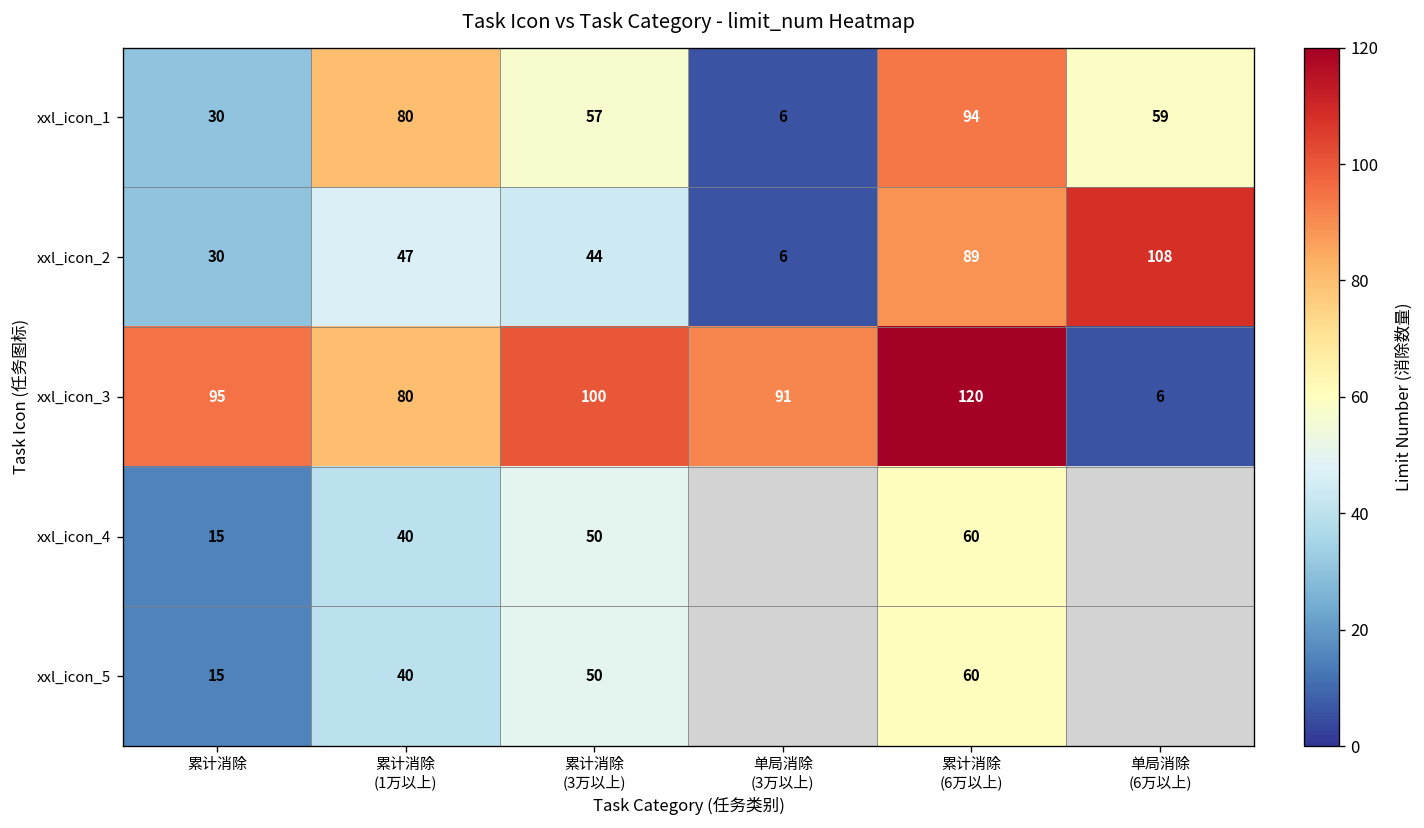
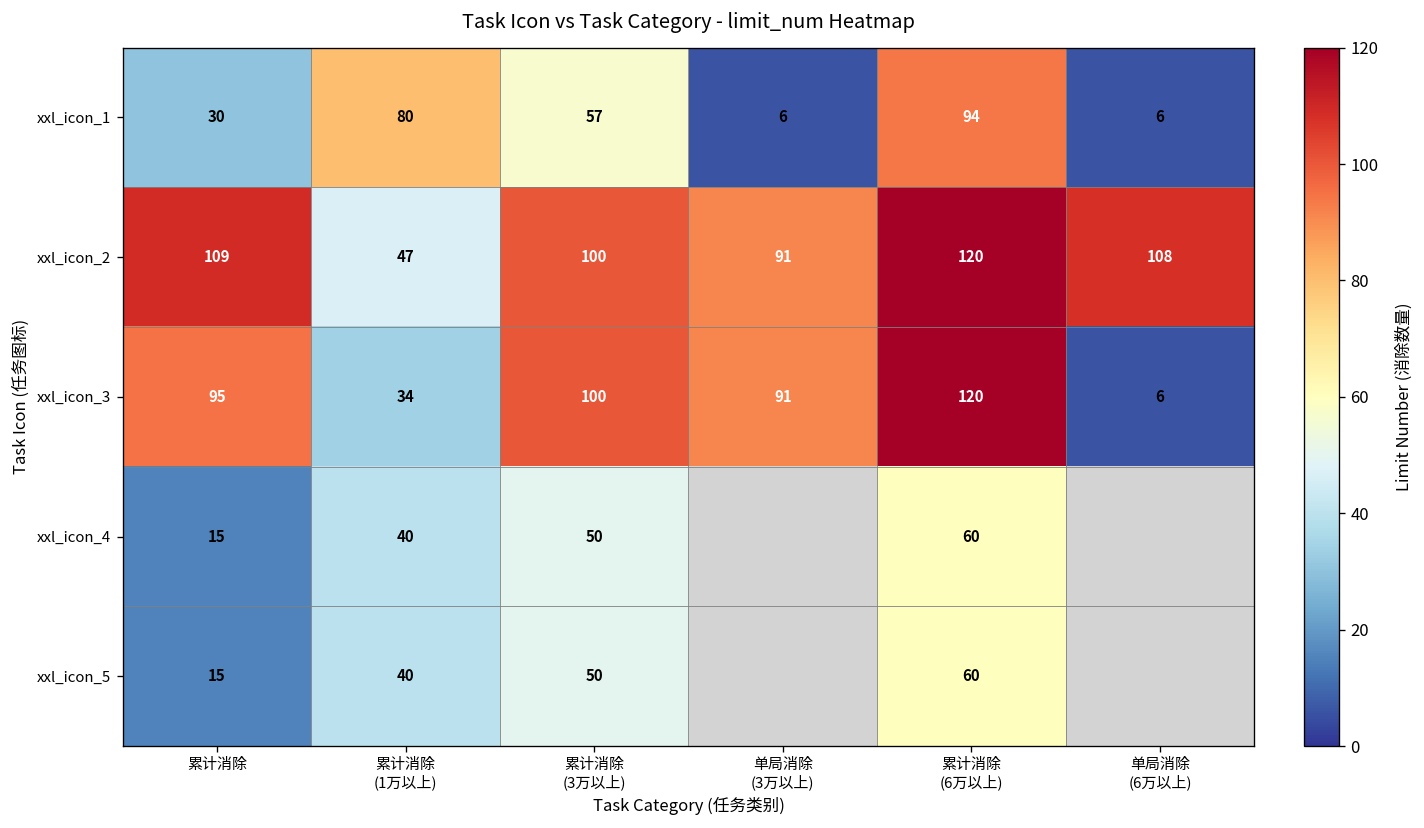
  {
    "xxl_icon_1": {
      "累计消除": 30,
      "累计消除 (1万以上)": 80,
      "累计消除 (3万以上)": 57,
      "单局消除 (3万以上)": 6,
      "累计消除 (6万以上)": 94,
-     "单局消除 (6万以上)": 59
+     "单局消除 (6万以上)": 6
    },
    "xxl_icon_2": {
-     "累计消除": 30,
+     "累计消除": 109,
      "累计消除 (1万以上)": 47,
-     "累计消除 (3万以上)": 44,
-     "单局消除 (3万以上)": 6,
-     "累计消除 (6万以上)": 89,
+     "累计消除 (3万以上)": 100,
+     "单局消除 (3万以上)": 91,
+     "累计消除 (6万以上)": 120,
      "单局消除 (6万以上)": 108
    },
    "xxl_icon_3": {
      "累计消除": 95,
-     "累计消除 (1万以上)": 80,
+     "累计消除 (1万以上)": 34,
      "累计消除 (3万以上)": 100,
      "单局消除 (3万以上)": 91,
      "累计消除 (6万以上)": 120,
      "单局消除 (6万以上)": 6
    },
    "xxl_icon_4": {
      "累计消除": 15,
      "累计消除 (1万以上)": 40,
      "累计消除 (3万以上)": 50,
      "累计消除 (6万以上)": 60
    },
    "xxl_icon_5": {
      "累计消除": 15,
      "累计消除 (1万以上)": 40,
      "累计消除 (3万以上)": 50,
      "累计消除 (6万以上)": 60
    }
  }
